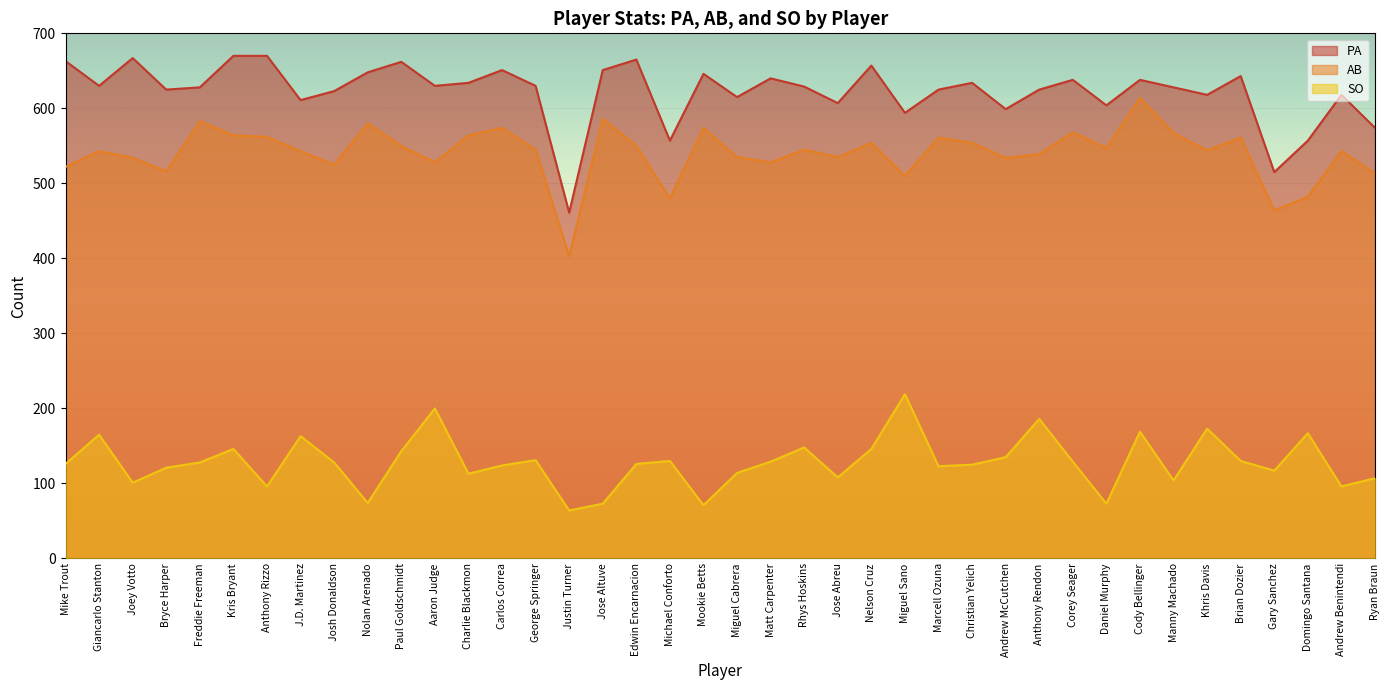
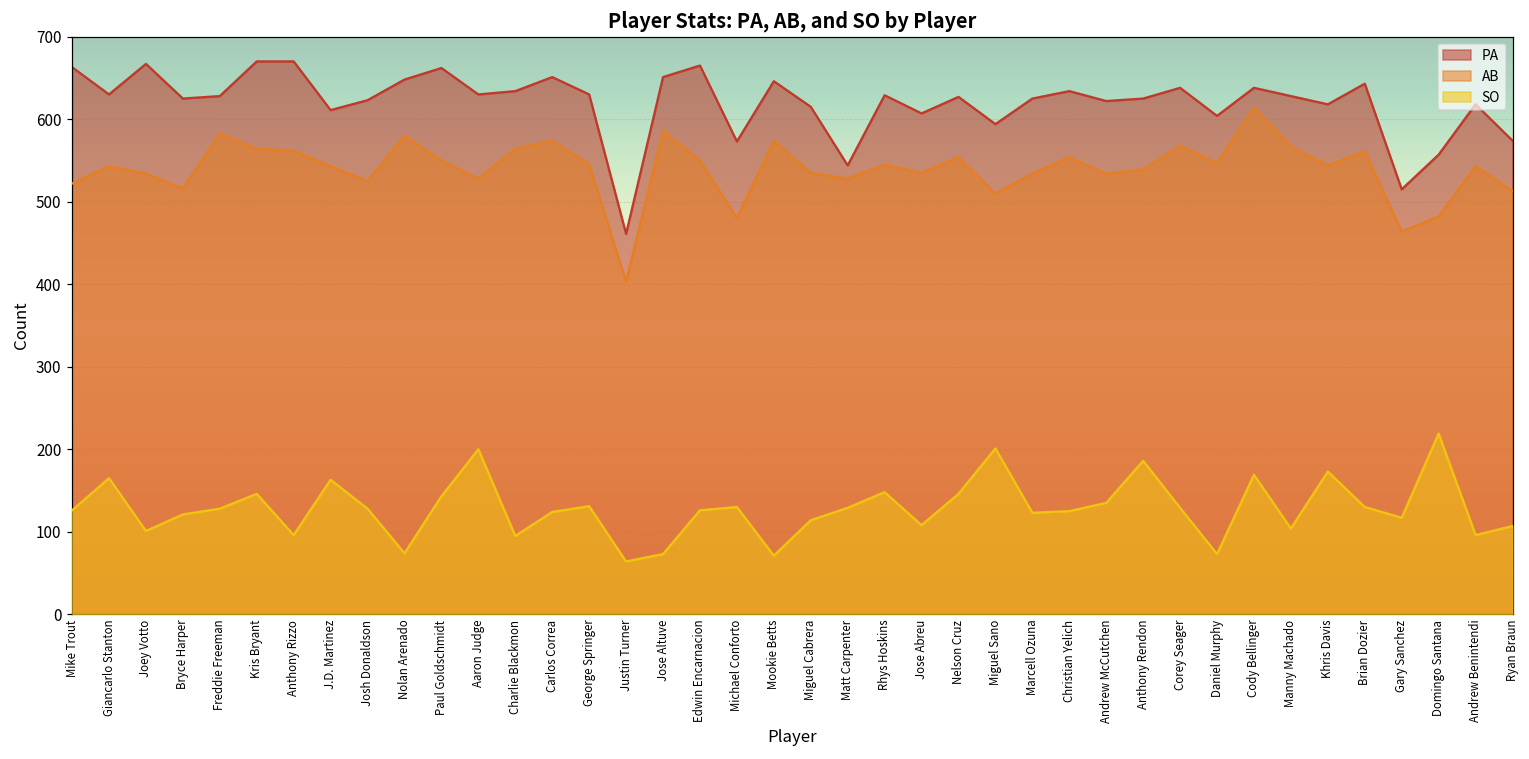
  {
    "PA": {
      "Mike Trout": 660,
      "Giancarlo Stanton": 630,
      "Joey Votto": 670,
      "Bryce Harper": 630,
      "Freddie Freeman": 630,
      "Kris Bryant": 670,
      "Anthony Rizzo": 670,
      "J.D. Martinez": 610,
      "Josh Donaldson": 620,
      "Nolan Arenado": 650,
      "Paul Goldschmidt": 660,
      "Aaron Judge": 630,
      "Charlie Blackmon": 630,
      "Carlos Correa": 650,
      "George Springer": 630,
      "Justin Turner": 460,
      "Jose Altuve": 650,
      "Edwin Encarnacion": 670,
-     "Michael Conforto": 560,
+     "Michael Conforto": 570,
      "Mookie Betts": 650,
      "Miguel Cabrera": 620,
-     "Matt Carpenter": 640,
+     "Matt Carpenter": 540,
      "Rhys Hoskins": 630,
      "Jose Abreu": 610,
-     "Nelson Cruz": 660,
+     "Nelson Cruz": 630,
      "Miguel Sano": 590,
      "Marcell Ozuna": 630,
      "Christian Yelich": 630,
-     "Andrew McCutchen": 600,
+     "Andrew McCutchen": 620,
      "Anthony Rendon": 630,
      "Corey Seager": 640,
      "Daniel Murphy": 600,
      "Cody Bellinger": 640,
      "Manny Machado": 630,
      "Khris Davis": 620,
      "Brian Dozier": 640,
      "Gary Sanchez": 520,
      "Domingo Santana": 560,
      "Ryan Braun": 570
    },
    "AB": {
      "Mike Trout": 520,
      "Giancarlo Stanton": 540,
      "Joey Votto": 530,
      "Bryce Harper": 520,
      "Freddie Freeman": 580,
      "Kris Bryant": 560,
      "Anthony Rizzo": 560,
      "J.D. Martinez": 540,
      "Josh Donaldson": 530,
      "Nolan Arenado": 580,
      "Paul Goldschmidt": 550,
      "Aaron Judge": 530,
      "Charlie Blackmon": 560,
      "Carlos Correa": 570,
      "George Springer": 550,
      "Justin Turner": 400,
      "Jose Altuve": 590,
      "Edwin Encarnacion": 550,
      "Michael Conforto": 480,
      "Mookie Betts": 570,
      "Miguel Cabrera": 540,
      "Matt Carpenter": 530,
      "Rhys Hoskins": 550,
      "Jose Abreu": 540,
      "Nelson Cruz": 550,
      "Miguel Sano": 510,
-     "Marcell Ozuna": 560,
+     "Marcell Ozuna": 530,
      "Christian Yelich": 550,
      "Andrew McCutchen": 530,
      "Anthony Rendon": 540,
      "Corey Seager": 570,
      "Daniel Murphy": 550,
      "Cody Bellinger": 610,
      "Manny Machado": 570,
      "Khris Davis": 540,
      "Brian Dozier": 560,
      "Gary Sanchez": 460,
      "Domingo Santana": 480,
      "Andrew Benintendi": 540,
      "Ryan Braun": 510
    },
    "SO": {
      "Mike Trout": 130,
      "Giancarlo Stanton": 170,
      "Joey Votto": 100,
      "Bryce Harper": 120,
      "Freddie Freeman": 130,
      "Kris Bryant": 150,
      "Anthony Rizzo": 100,
      "J.D. Martinez": 160,
      "Josh Donaldson": 130,
      "Nolan Arenado": 70,
      "Paul Goldschmidt": 140,
      "Aaron Judge": 200,
-     "Charlie Blackmon": 110,
+     "Charlie Blackmon": 100,
      "Carlos Correa": 120,
      "George Springer": 130,
      "Justin Turner": 60,
      "Jose Altuve": 70,
      "Edwin Encarnacion": 130,
      "Michael Conforto": 130,
      "Mookie Betts": 70,
      "Miguel Cabrera": 110,
      "Matt Carpenter": 130,
      "Rhys Hoskins": 150,
      "Jose Abreu": 110,
      "Nelson Cruz": 150,
-     "Miguel Sano": 220,
+     "Miguel Sano": 200,
      "Marcell Ozuna": 120,
      "Christian Yelich": 130,
      "Andrew McCutchen": 140,
      "Anthony Rendon": 190,
      "Corey Seager": 130,
      "Daniel Murphy": 70,
      "Cody Bellinger": 170,
      "Manny Machado": 100,
      "Khris Davis": 170,
      "Brian Dozier": 130,
      "Gary Sanchez": 120,
-     "Domingo Santana": 170,
+     "Domingo Santana": 220,
      "Andrew Benintendi": 100,
      "Ryan Braun": 110
    }
  }
